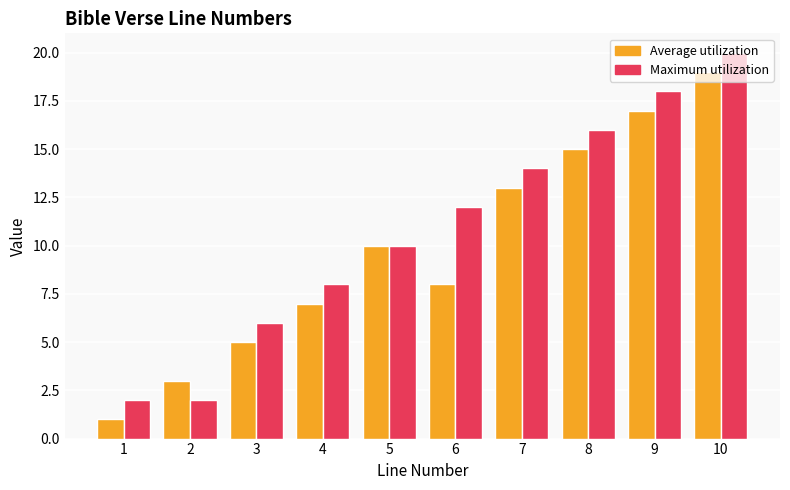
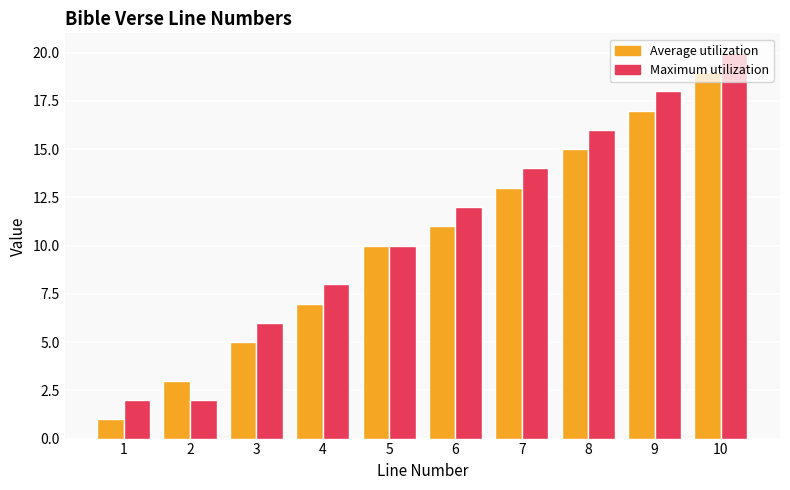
  {
    "Average utilization": {
      "1": 1,
      "2": 3,
      "3": 5,
      "4": 7,
      "5": 10,
-     "6": 8,
+     "6": 11,
      "7": 13,
      "8": 15,
      "9": 17
    },
    "Maximum utilization": {
      "1": 2,
      "2": 2,
      "3": 6,
      "4": 8,
      "5": 10,
      "6": 12,
      "7": 14,
      "8": 16,
      "9": 18
    }
  }
